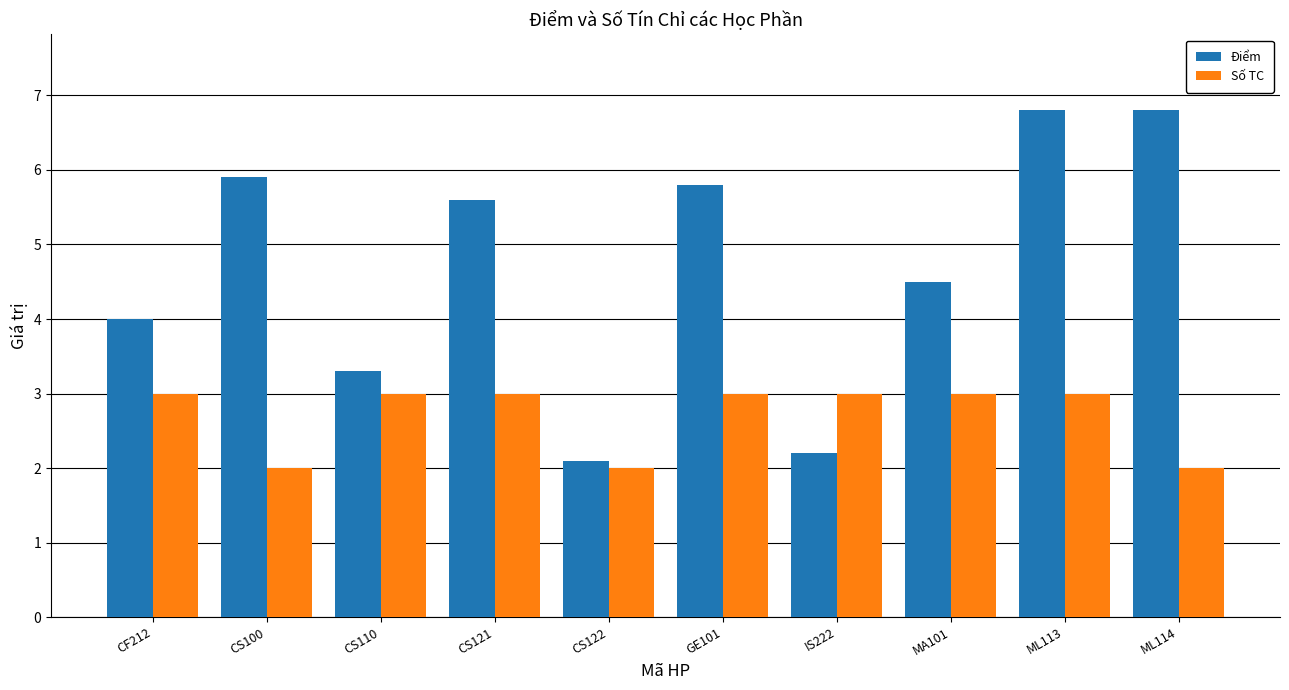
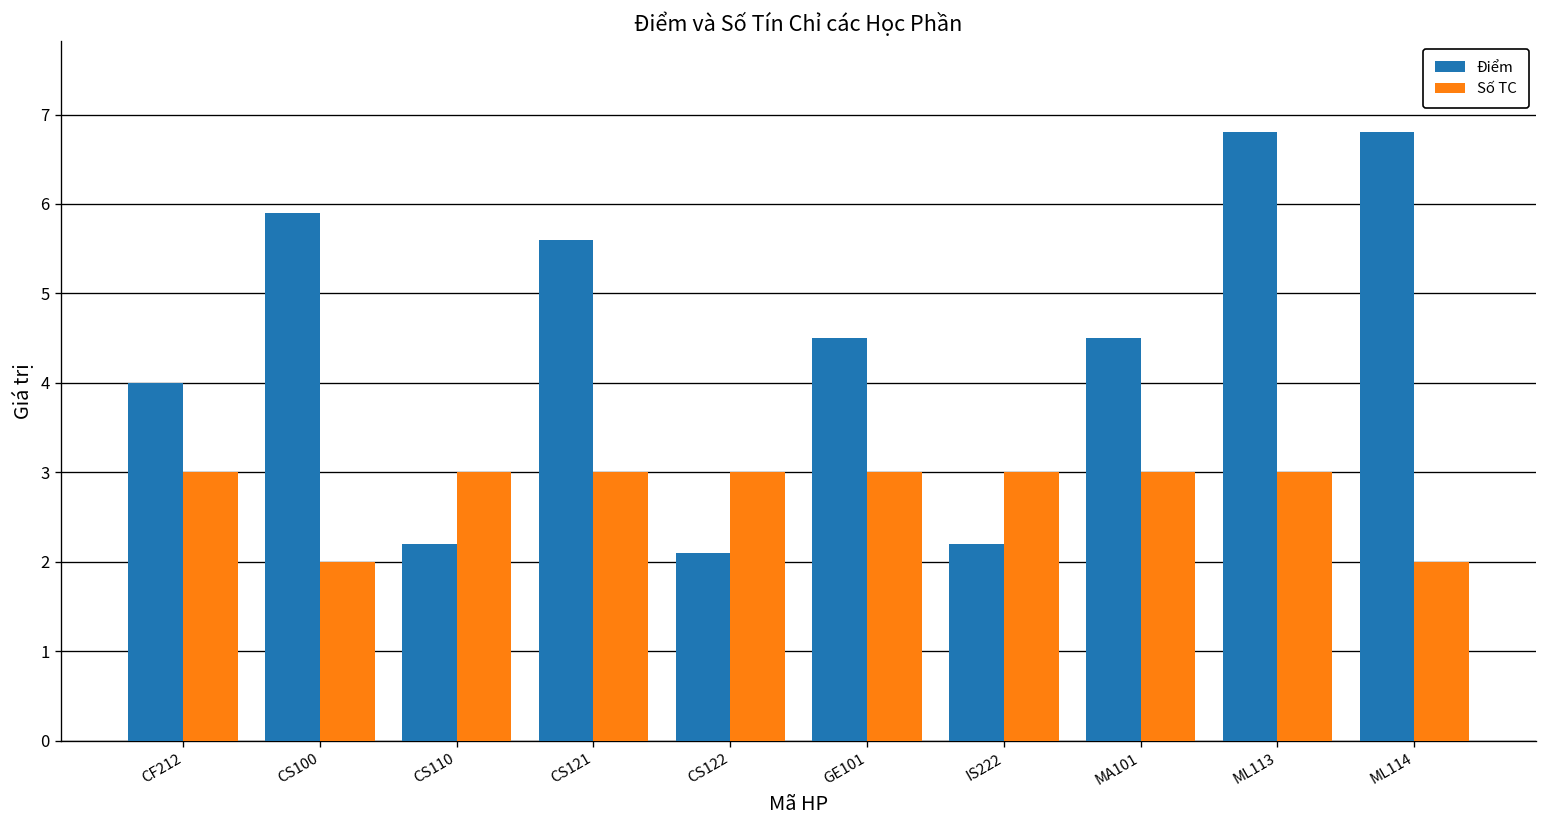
  {
    "Điểm": {
      "CF212": 4.0,
      "CS100": 5.9,
-     "CS110": 3.3,
+     "CS110": 2.2,
      "CS121": 5.6,
      "CS122": 2.1,
-     "GE101": 5.8,
+     "GE101": 4.5,
      "IS222": 2.2,
      "MA101": 4.5,
      "ML113": 6.8,
      "ML114": 6.8
    },
    "Số TC": {
      "CF212": 3,
      "CS100": 2,
      "CS110": 3,
      "CS121": 3,
-     "CS122": 2,
+     "CS122": 3,
      "GE101": 3,
      "IS222": 3,
      "MA101": 3,
      "ML113": 3,
      "ML114": 2
    }
  }
